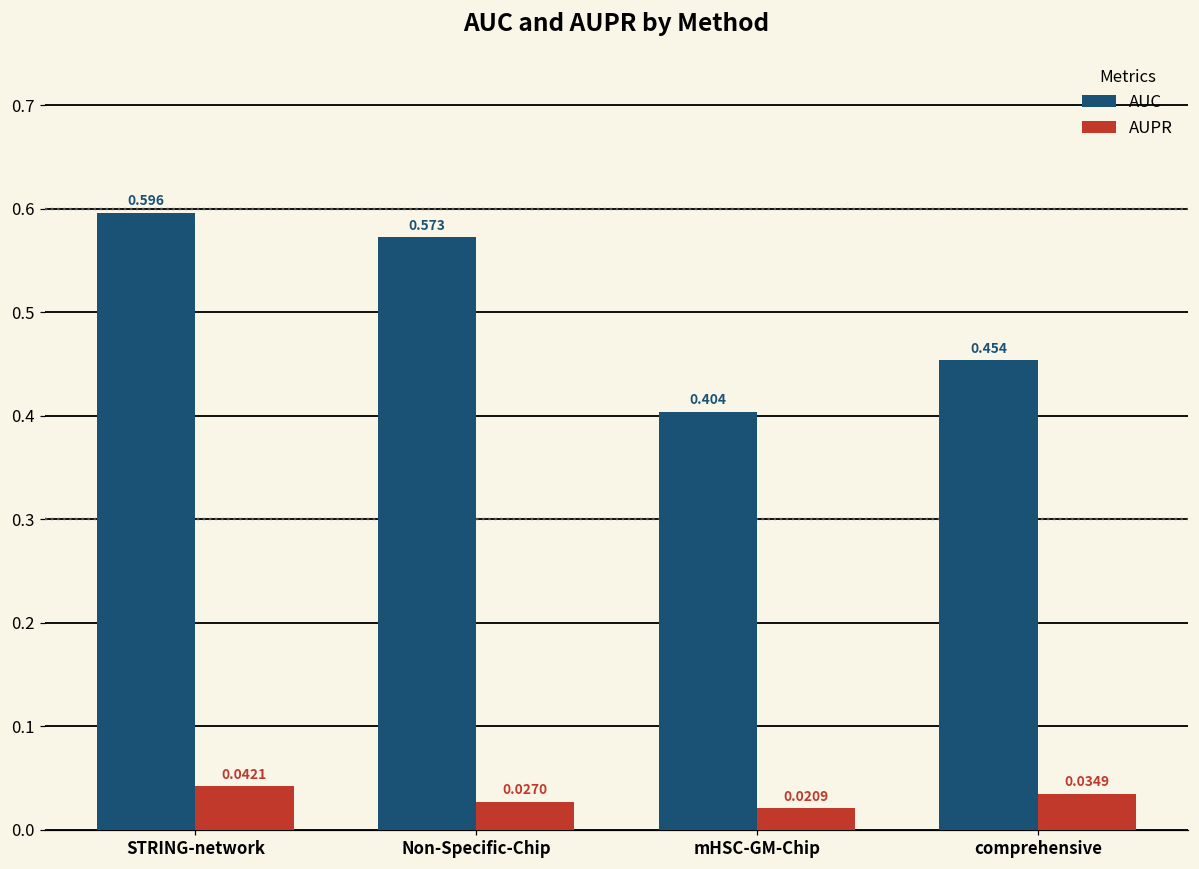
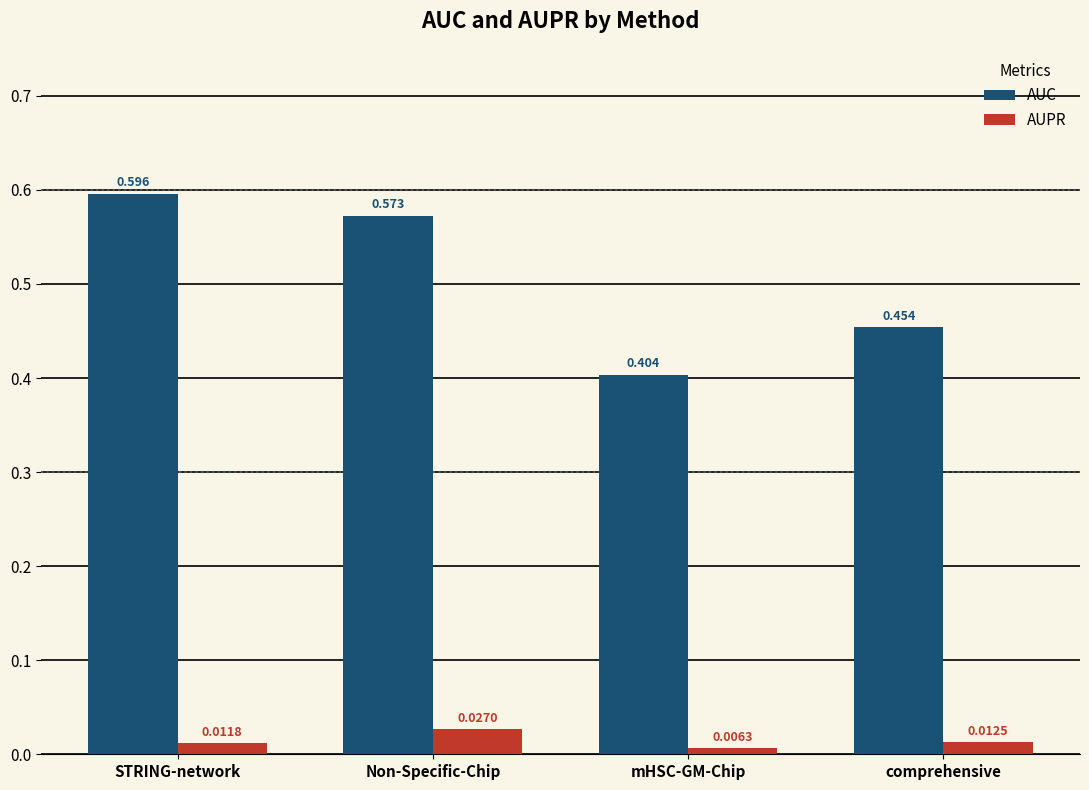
  {
    "AUC": {
      "STRING-network": 0.596,
      "Non-Specific-Chip": 0.573,
      "mHSC-GM-Chip": 0.404,
      "comprehensive": 0.454
    },
    "AUPR": {
-     "STRING-network": 0.0421,
+     "STRING-network": 0.0118,
      "Non-Specific-Chip": 0.0270,
-     "mHSC-GM-Chip": 0.0209,
-     "comprehensive": 0.0349
+     "mHSC-GM-Chip": 0.0063,
+     "comprehensive": 0.0125
    }
  }
